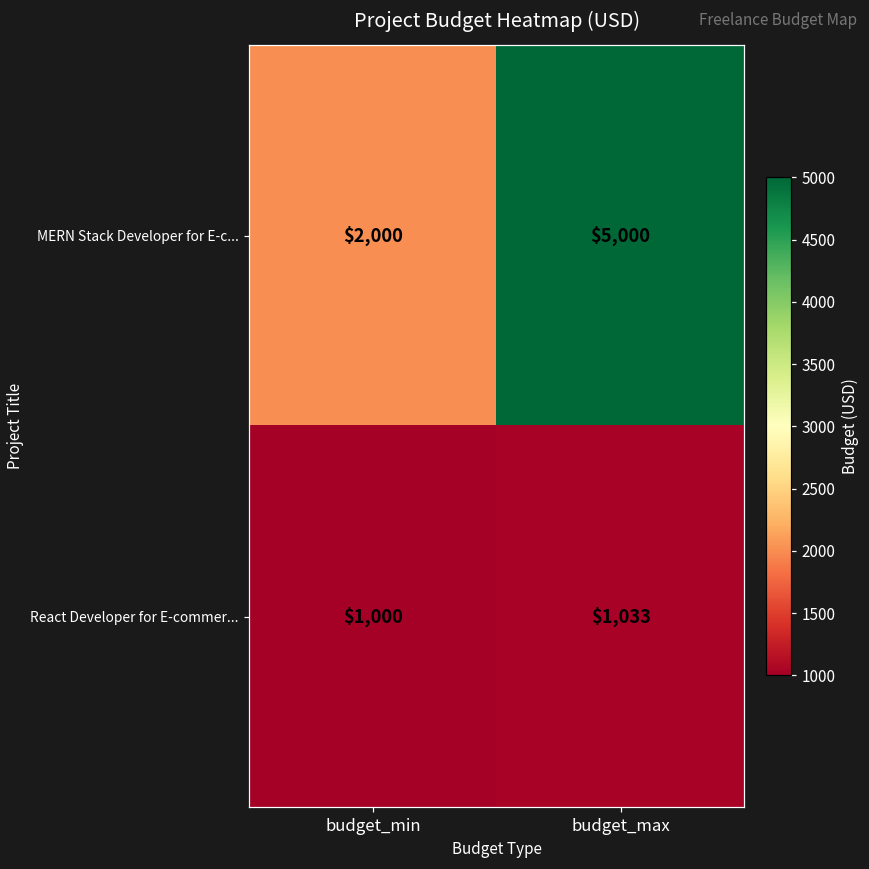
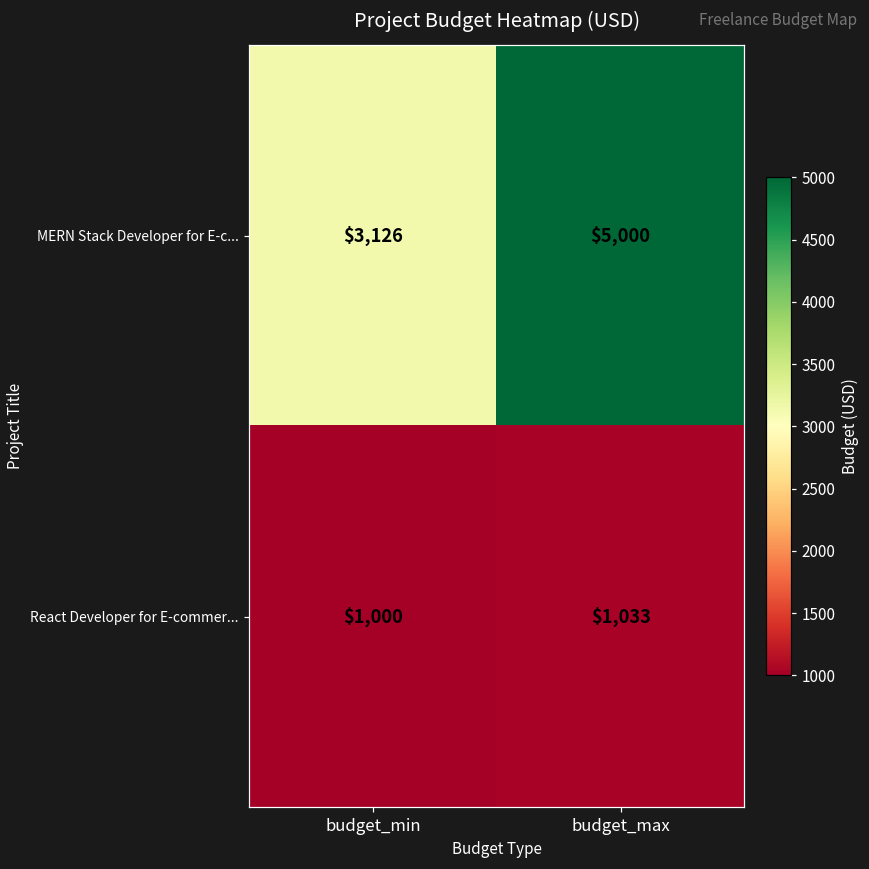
  {
    "MERN Stack Developer for E-c...": {
-     "budget_min": "$2,000",
+     "budget_min": "$3,126",
      "budget_max": "$5,000"
    },
    "React Developer for E-commer...": {
      "budget_min": "$1,000",
      "budget_max": "$1,033"
    }
  }
